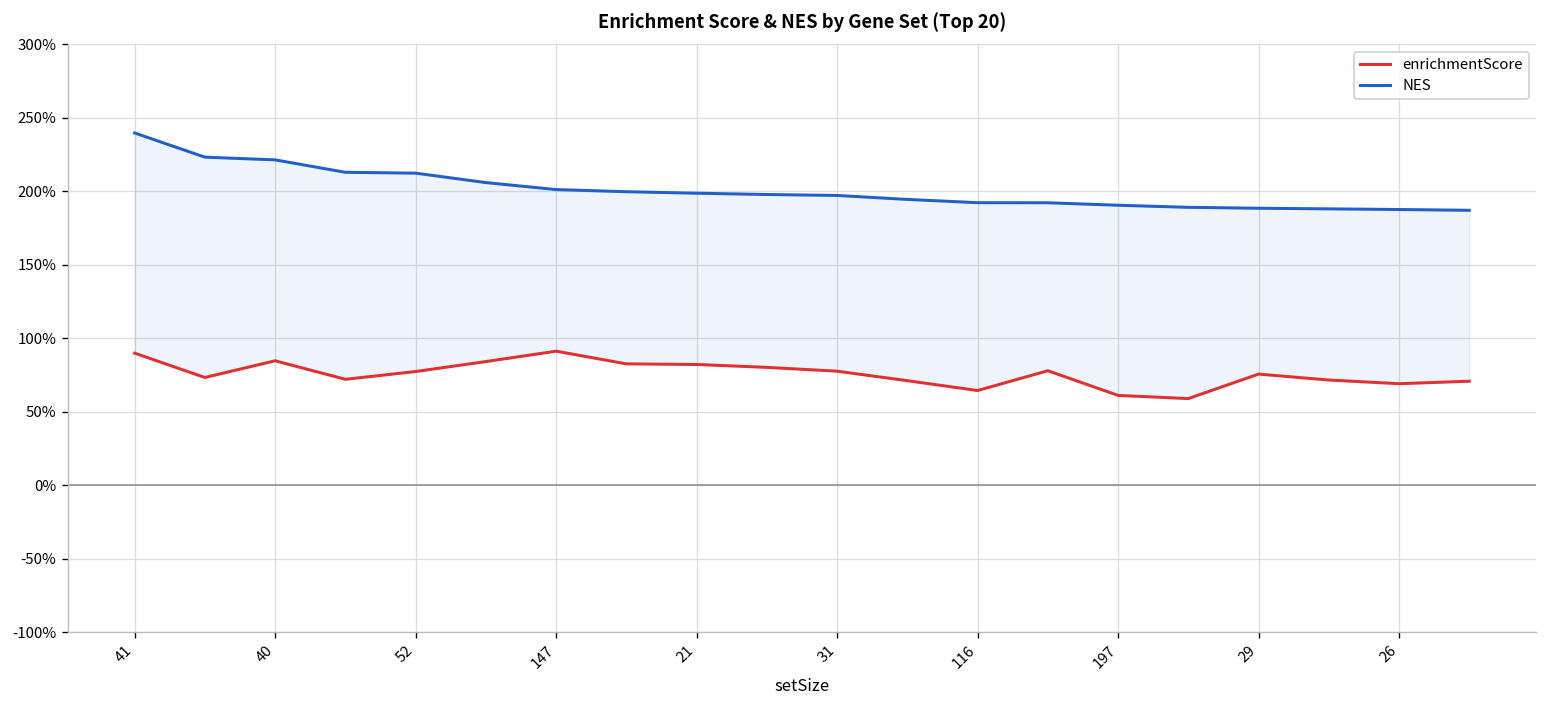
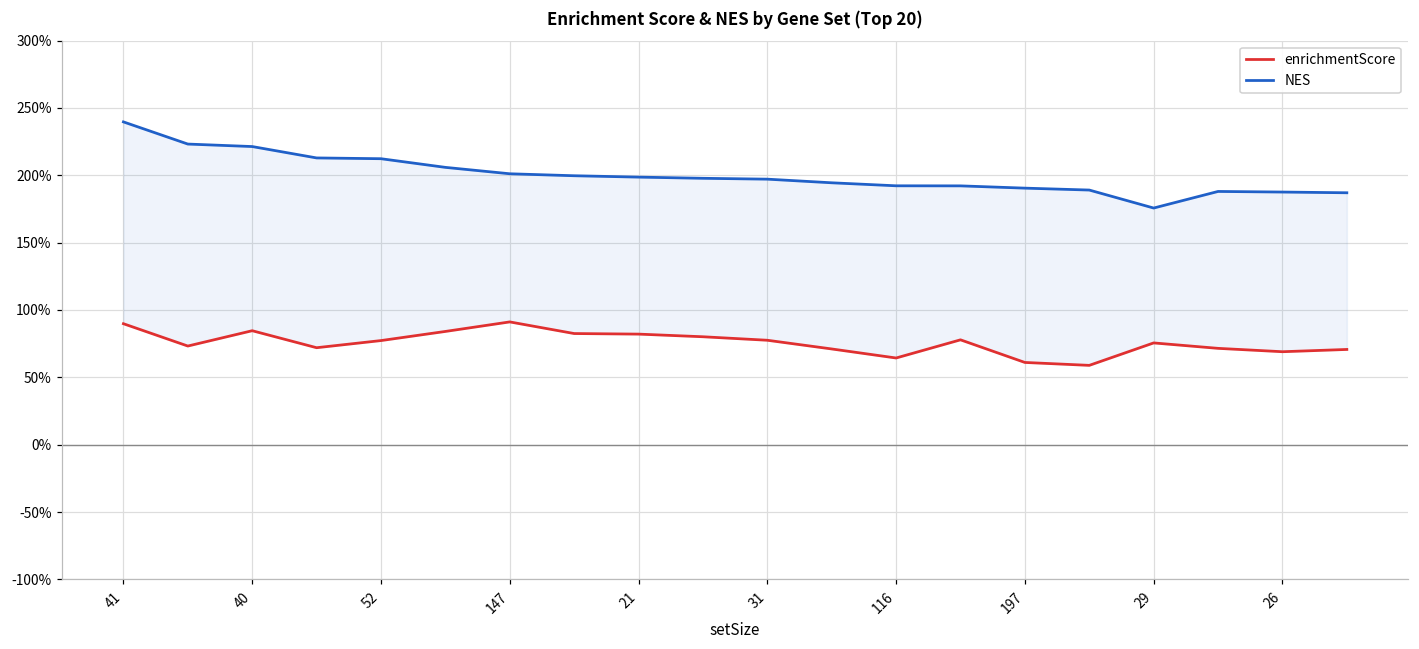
  {
    "enrichmentScore": {
      "41": "90%",
      "40": "85%",
      "52": "77%",
      "147": "91%",
      "21": "82%",
      "31": "78%",
      "116": "64%",
      "197": "61%",
      "29": "76%",
      "26": "69%"
    },
    "NES": {
      "41": "240%",
      "40": "221%",
      "52": "212%",
      "147": "201%",
      "21": "199%",
      "31": "197%",
      "116": "192%",
      "197": "190%",
-     "29": "188%",
+     "29": "176%",
      "26": "188%"
    }
  }
